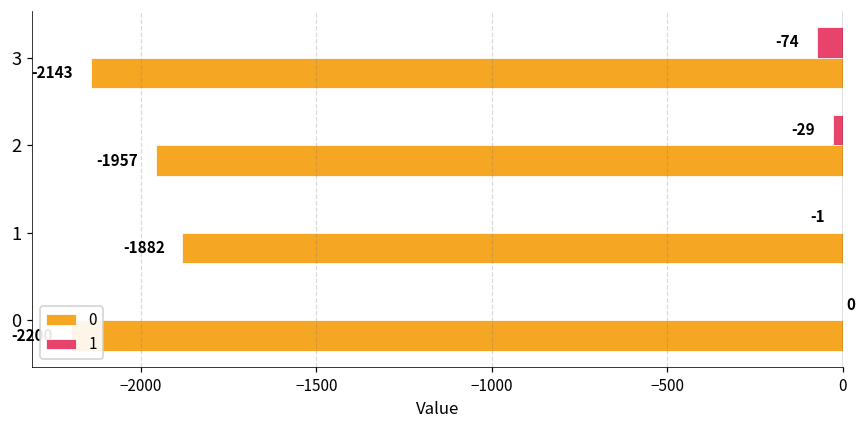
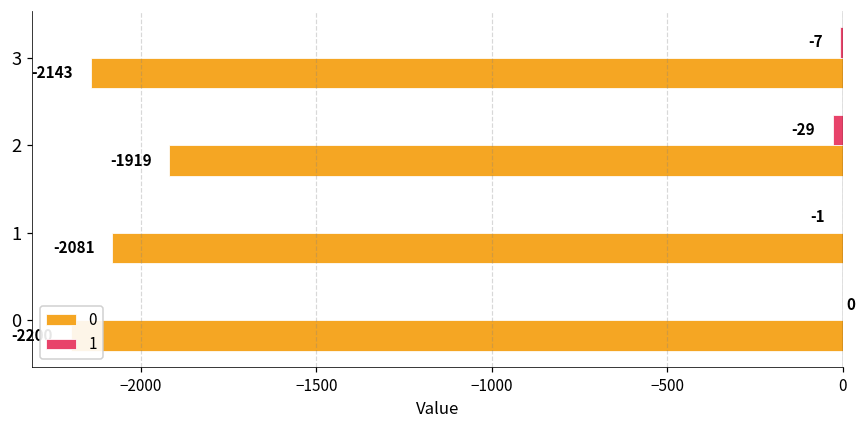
  {
    "0": {
      "3": -2143,
-     "2": -1957,
-     "1": -1882
+     "2": -1919,
+     "1": -2081
    },
    "1": {
-     "3": -74,
+     "3": -7,
      "2": -29,
      "1": -1,
      "0": 0
    }
  }
